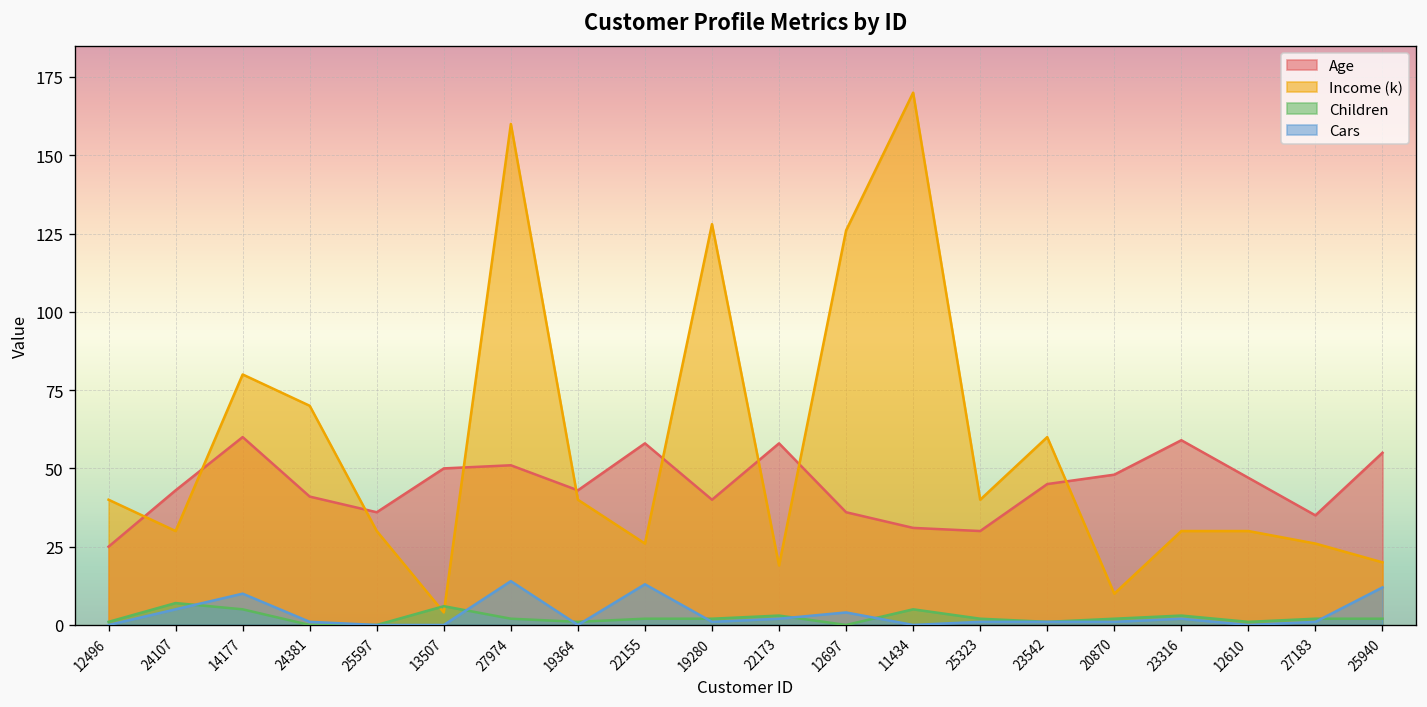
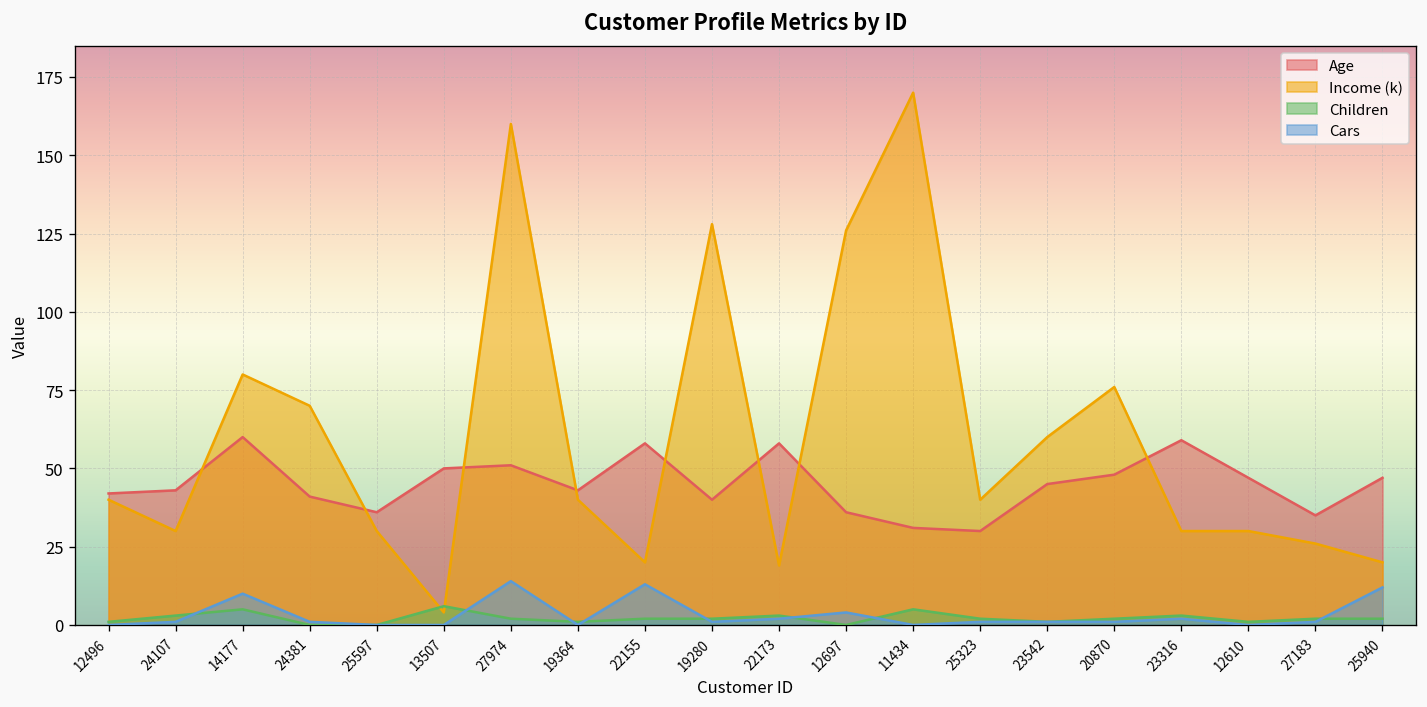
  {
    "Age": {
-     "12496": 25,
+     "12496": 42,
      "24107": 43,
      "14177": 60,
      "24381": 41,
      "25597": 36,
      "13507": 50,
      "27974": 51,
      "19364": 43,
      "22155": 58,
      "19280": 40,
      "22173": 58,
      "12697": 36,
      "11434": 31,
      "25323": 30,
      "23542": 45,
      "20870": 48,
      "23316": 59,
      "12610": 47,
      "27183": 35,
-     "25940": 55
+     "25940": 47
    },
    "Income (k)": {
      "12496": 40,
      "24107": 30,
      "14177": 80,
      "24381": 70,
      "25597": 30,
      "13507": 4,
      "27974": 160,
      "19364": 40,
-     "22155": 26,
+     "22155": 20,
      "19280": 128,
      "22173": 19,
      "12697": 126,
      "11434": 170,
      "25323": 40,
      "23542": 60,
-     "20870": 10,
+     "20870": 76,
      "23316": 30,
      "12610": 30,
      "27183": 26,
      "25940": 20
    },
    "Children": {
      "12496": 1,
-     "24107": 7,
+     "24107": 3,
      "14177": 5,
      "24381": 0,
      "13507": 6,
      "27974": 2,
      "19364": 1,
      "22155": 2,
      "19280": 2,
      "22173": 3,
      "12697": 0,
      "11434": 5,
      "25323": 2,
      "20870": 2,
      "23316": 3,
      "12610": 1,
      "27183": 2,
      "25940": 2
    },
    "Cars": {
      "12496": 0,
-     "24107": 5,
+     "24107": 1,
      "14177": 10,
      "24381": 1,
      "13507": 0,
      "27974": 14,
      "19364": 0,
      "22155": 13,
      "19280": 1,
      "22173": 2,
      "12697": 4,
      "11434": 0,
      "25323": 1,
      "20870": 1,
      "23316": 2,
      "12610": 0,
      "27183": 1,
      "25940": 12
    }
  }
